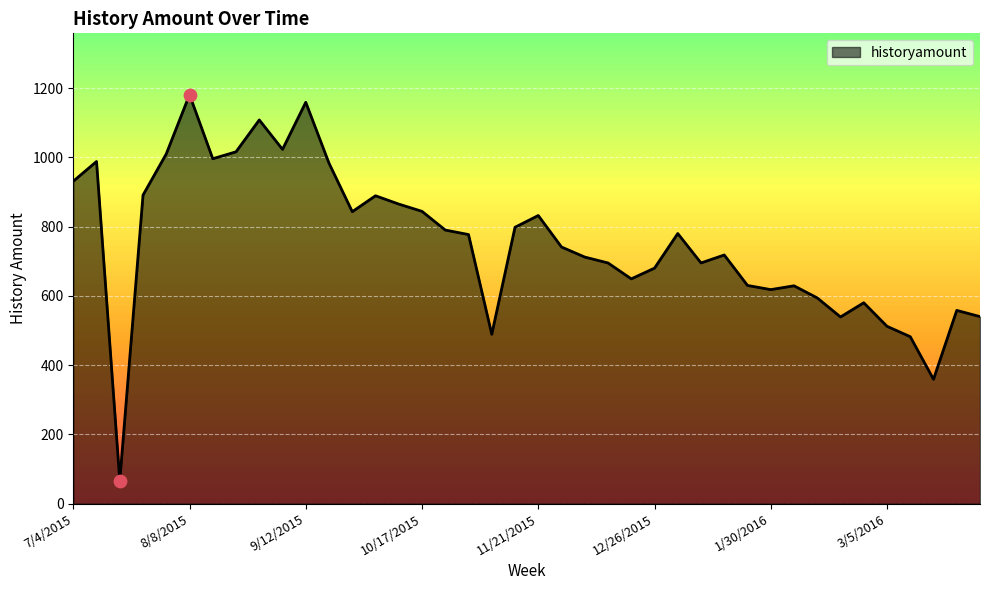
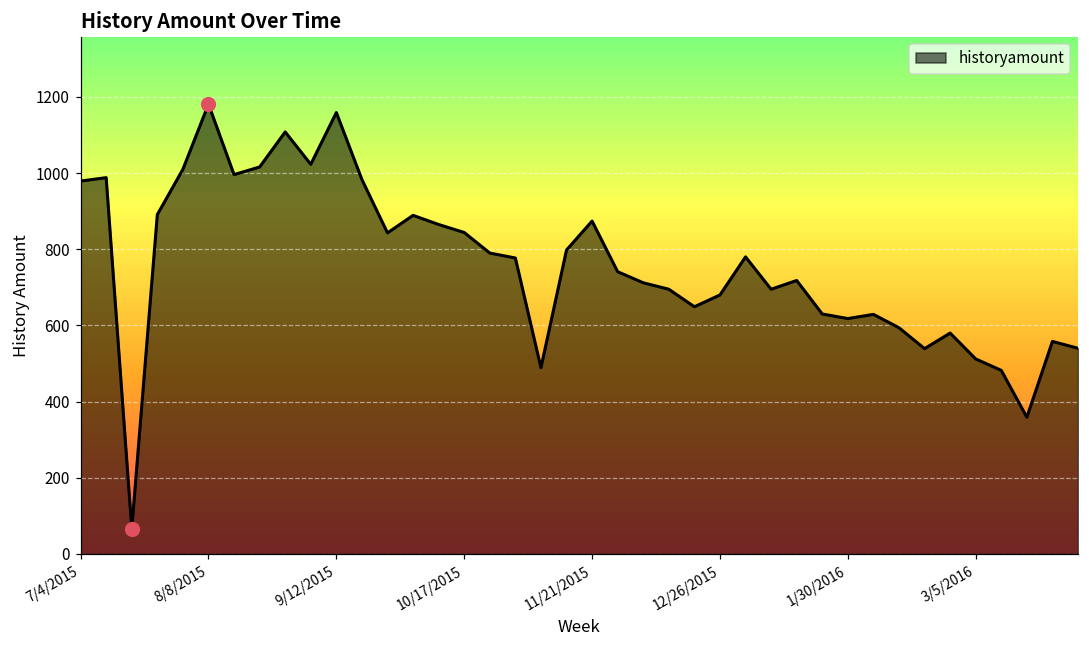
  {
    "historyamount": {
-     "7/4/2015": 930,
+     "7/4/2015": 980,
      "9/12/2015": 1160,
      "10/17/2015": 840,
-     "11/21/2015": 830,
+     "11/21/2015": 870,
      "12/26/2015": 680,
      "1/30/2016": 620,
      "3/5/2016": 510
    }
  }
